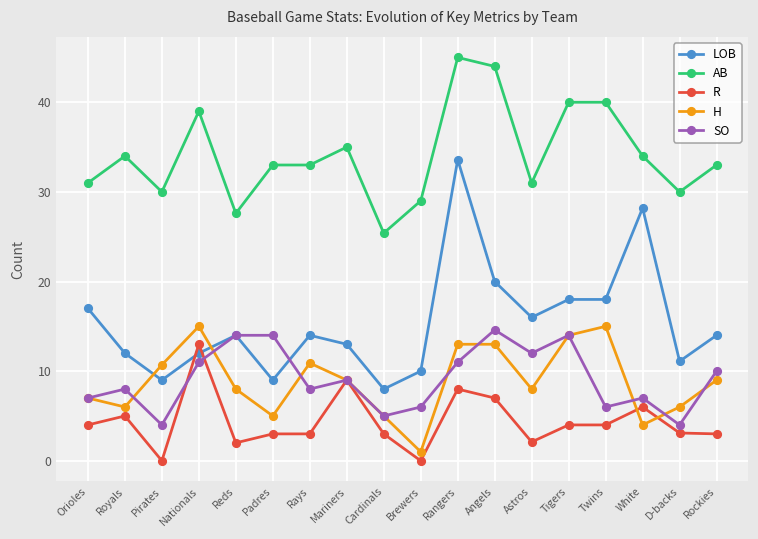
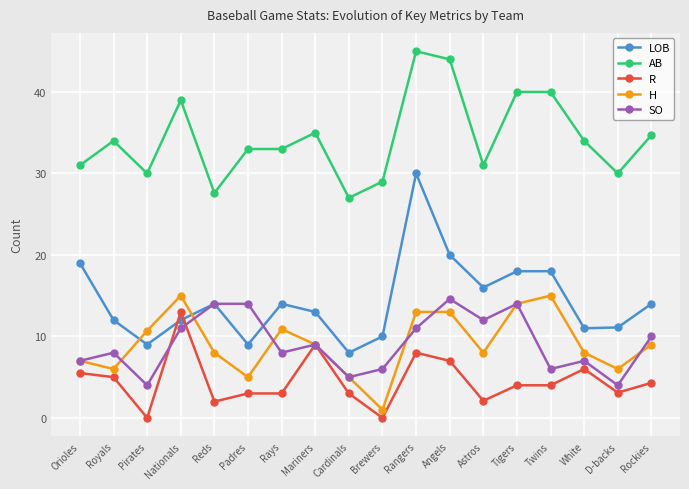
  {
    "LOB": {
-     "Orioles": 17,
+     "Orioles": 19,
      "Royals": 12,
      "Pirates": 9,
      "Nationals": 12,
      "Padres": 9,
      "Rays": 14,
      "Mariners": 13,
      "Cardinals": 8,
      "Brewers": 10,
-     "Rangers": 34,
+     "Rangers": 30,
      "Angels": 20,
      "Astros": 16,
      "Tigers": 18,
      "Twins": 18,
-     "White": 28,
+     "White": 11,
      "D-backs": 11,
      "Rockies": 14
    },
    "AB": {
      "Orioles": 31,
      "Royals": 34,
      "Pirates": 30,
      "Nationals": 39,
      "Reds": 28,
      "Padres": 33,
      "Rays": 33,
      "Mariners": 35,
-     "Cardinals": 25,
+     "Cardinals": 27,
      "Brewers": 29,
      "Rangers": 45,
      "Angels": 44,
      "Astros": 31,
      "Tigers": 40,
      "Twins": 40,
      "White": 34,
      "D-backs": 30,
-     "Rockies": 33
+     "Rockies": 35
    },
    "R": {
-     "Orioles": 4,
+     "Orioles": 6,
      "Royals": 5,
      "Pirates": 0,
      "Nationals": 13,
      "Reds": 2,
      "Padres": 3,
      "Rays": 3,
      "Cardinals": 3,
      "Brewers": 0,
      "Rangers": 8,
      "Angels": 7,
      "Astros": 2,
      "Tigers": 4,
      "Twins": 4,
      "White": 6,
      "D-backs": 3,
-     "Rockies": 3
+     "Rockies": 4
    },
    "H": {
      "Royals": 6,
      "Pirates": 11,
      "Nationals": 15,
      "Reds": 8,
      "Padres": 5,
      "Rays": 11,
      "Brewers": 1,
      "Rangers": 13,
      "Angels": 13,
      "Astros": 8,
      "Twins": 15,
-     "White": 4,
+     "White": 8,
      "D-backs": 6,
      "Rockies": 9
    },
    "SO": {
      "Royals": 8,
      "Pirates": 4,
      "Nationals": 11,
      "Padres": 14,
      "Rays": 8,
      "Brewers": 6,
      "Rangers": 11,
      "Angels": 15,
      "Astros": 12,
      "Twins": 6,
      "White": 7,
      "D-backs": 4,
      "Rockies": 10
    }
  }
